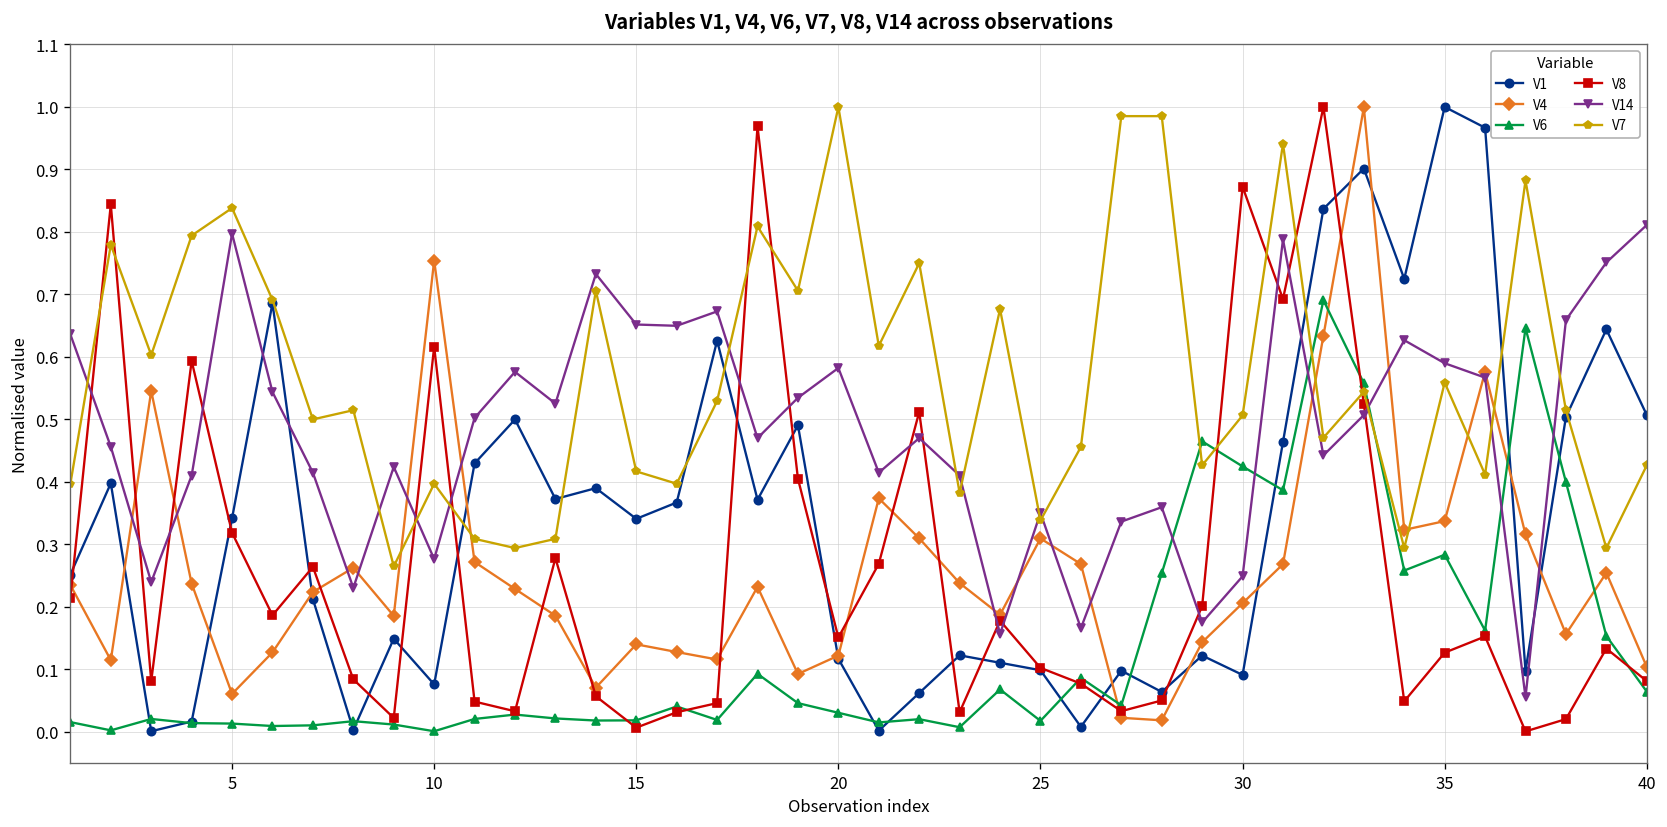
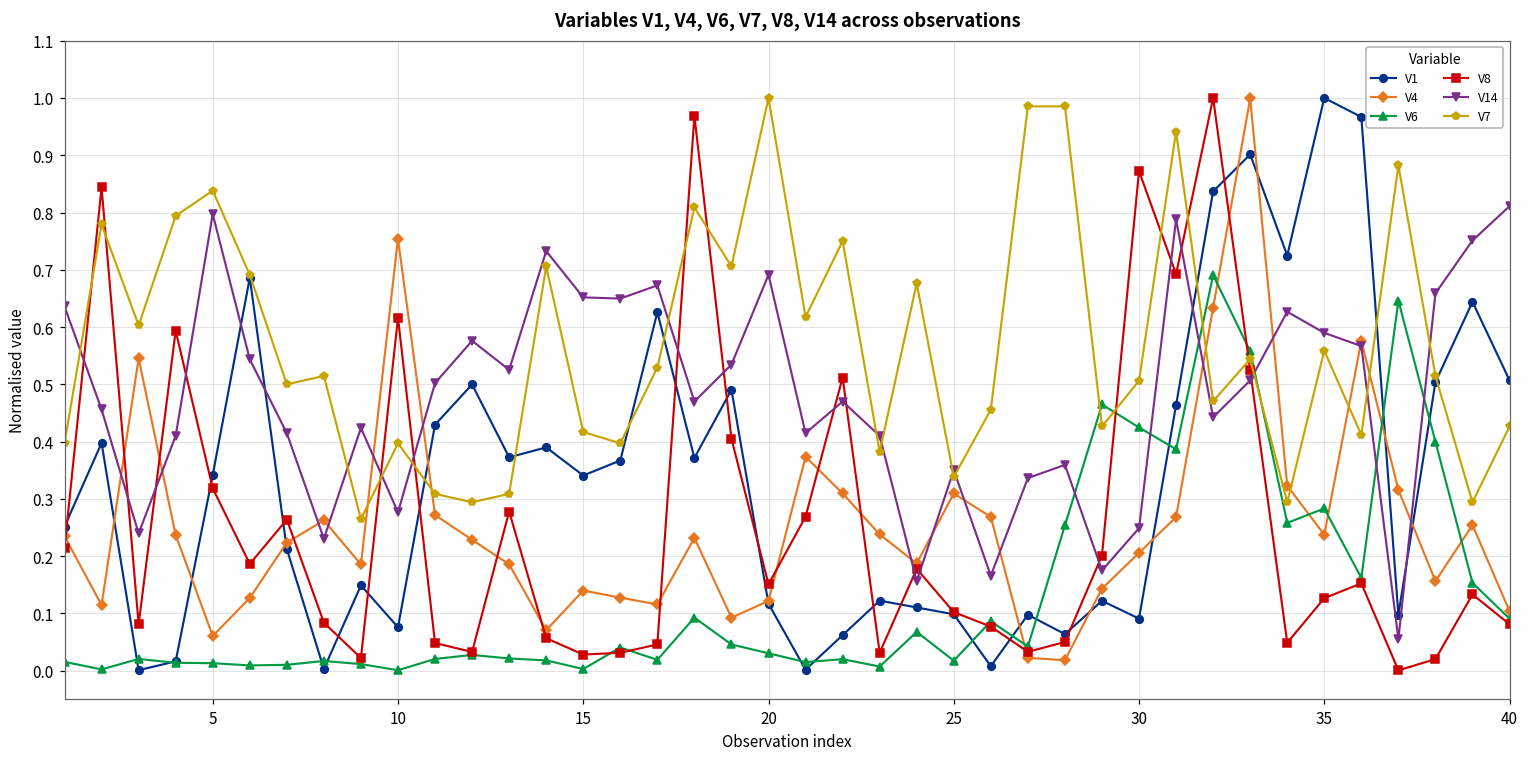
  {
    "V1": {
      "5": 0.34,
      "10": 0.08,
      "15": 0.34,
      "20": 0.12,
      "30": 0.09,
      "35": 1.00,
      "40": 0.51
    },
    "V4": {
      "5": 0.06,
      "10": 0.75,
      "15": 0.14,
      "20": 0.12,
      "25": 0.31,
      "30": 0.21,
-     "35": 0.34,
+     "35": 0.24,
      "40": 0.10
    },
    "V6": {
      "5": 0.01,
      "10": 0.00,
-     "15": 0.02,
+     "15": 0.00,
      "20": 0.03,
      "25": 0.02,
      "30": 0.42,
      "35": 0.28,
-     "40": 0.06
+     "40": 0.09
    },
    "V8": {
      "5": 0.32,
      "10": 0.62,
-     "15": 0.01,
+     "15": 0.03,
      "20": 0.15,
      "30": 0.87,
      "35": 0.13,
      "40": 0.08
    },
    "V14": {
      "5": 0.80,
      "10": 0.28,
      "15": 0.65,
-     "20": 0.58,
+     "20": 0.69,
      "25": 0.35,
      "30": 0.25,
      "35": 0.59,
      "40": 0.81
    },
    "V7": {
      "5": 0.84,
      "10": 0.40,
      "15": 0.42,
      "20": 1.00,
      "25": 0.34,
      "30": 0.51,
      "35": 0.56,
      "40": 0.43
    }
  }
